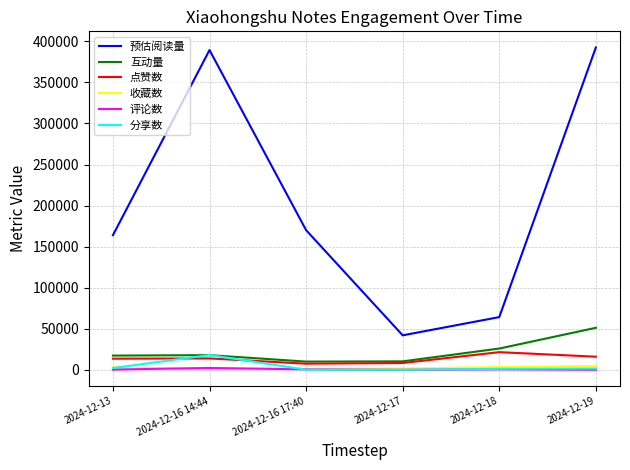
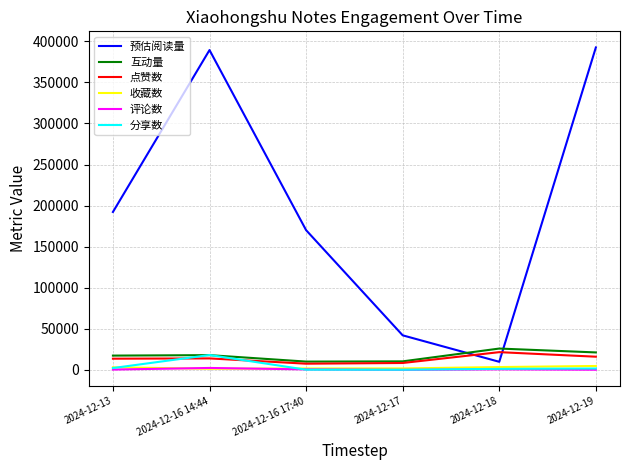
  {
    "预估阅读量": {
-     "2024-12-13": 160000,
+     "2024-12-13": 190000,
      "2024-12-16 14:44": 390000,
      "2024-12-16 17:40": 170000,
      "2024-12-17": 40000,
-     "2024-12-18": 60000,
+     "2024-12-18": 10000,
      "2024-12-19": 390000
    },
    "互动量": {
      "2024-12-13": 20000,
      "2024-12-18": 30000,
-     "2024-12-19": 50000
+     "2024-12-19": 20000
    },
    "点赞数": {
      "2024-12-13": 10000,
      "2024-12-16 14:44": 10000,
      "2024-12-18": 20000,
      "2024-12-19": 20000
    }
  }
